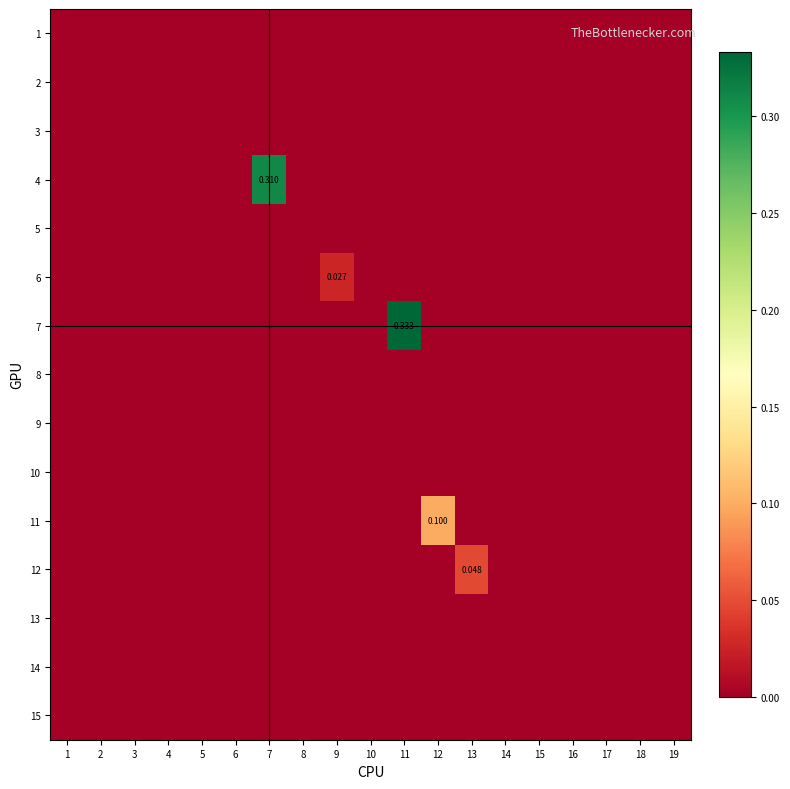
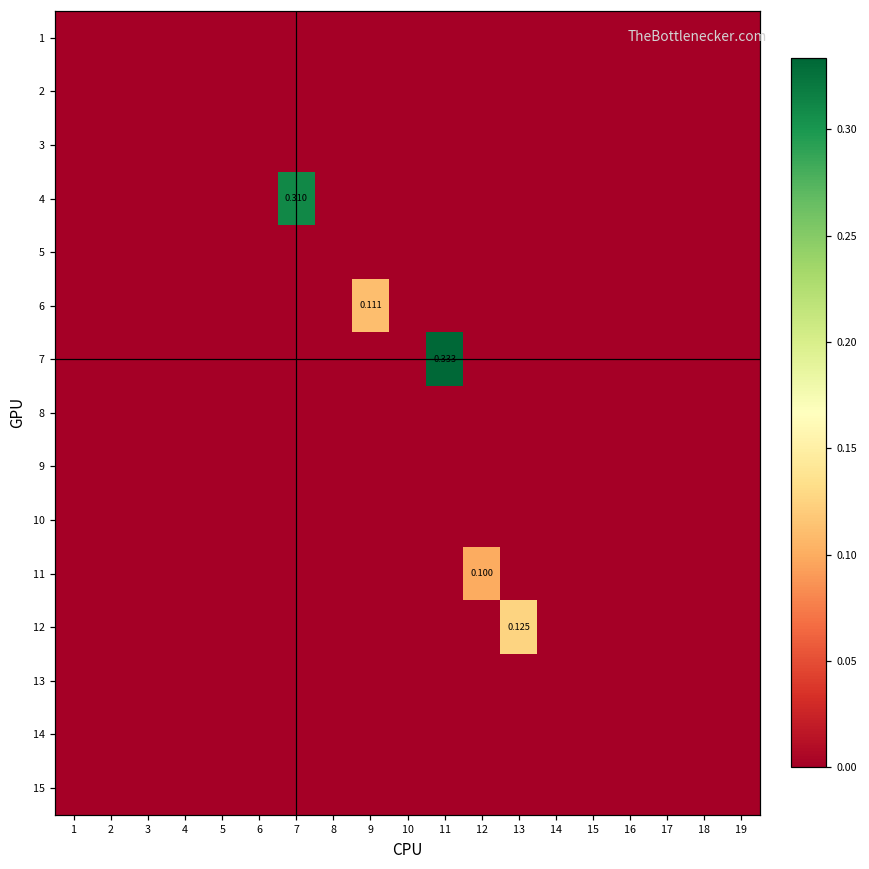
  {
    "4": {
      "7": 0.310
    },
    "6": {
-     "9": 0.027
+     "9": 0.111
    },
    "7": {
      "11": 0.333
    },
    "11": {
      "12": 0.100
    },
    "12": {
-     "13": 0.048
+     "13": 0.125
    }
  }
